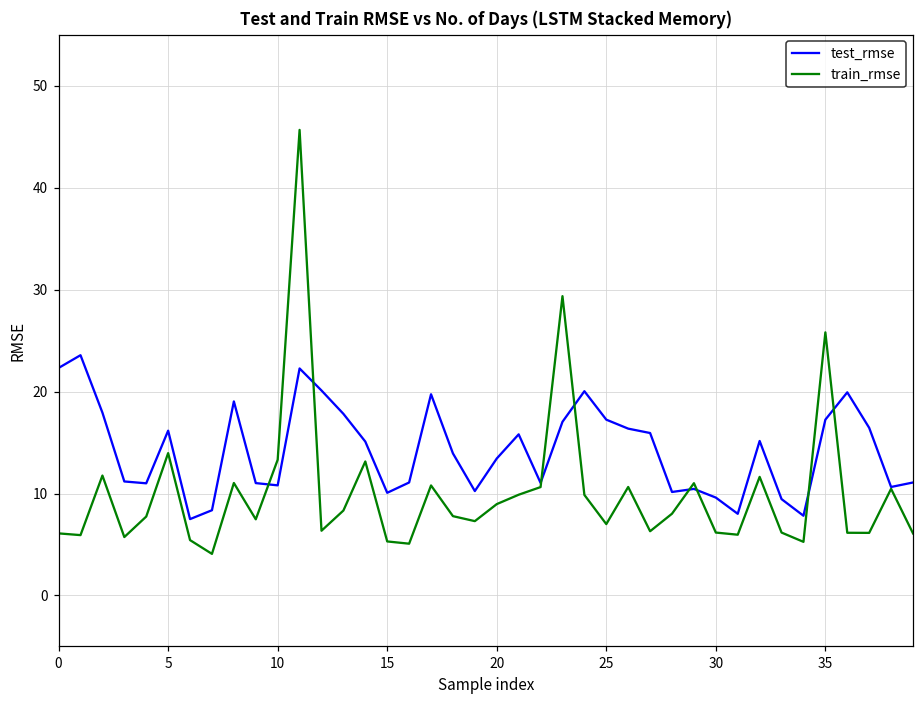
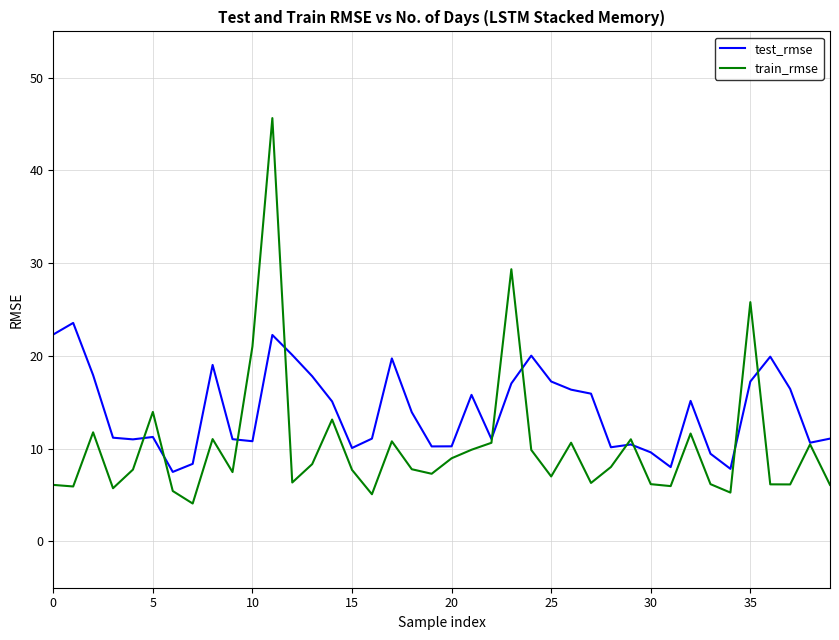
  {
    "test_rmse": {
      "0": 22,
-     "5": 16,
+     "5": 11,
      "10": 11,
      "15": 10,
-     "20": 13,
+     "20": 10,
      "25": 17,
      "30": 10,
      "35": 17
    },
    "train_rmse": {
      "0": 6,
      "5": 14,
-     "10": 13,
-     "15": 5,
+     "10": 21,
+     "15": 8,
      "20": 9,
      "25": 7,
      "30": 6,
      "35": 26
    }
  }
